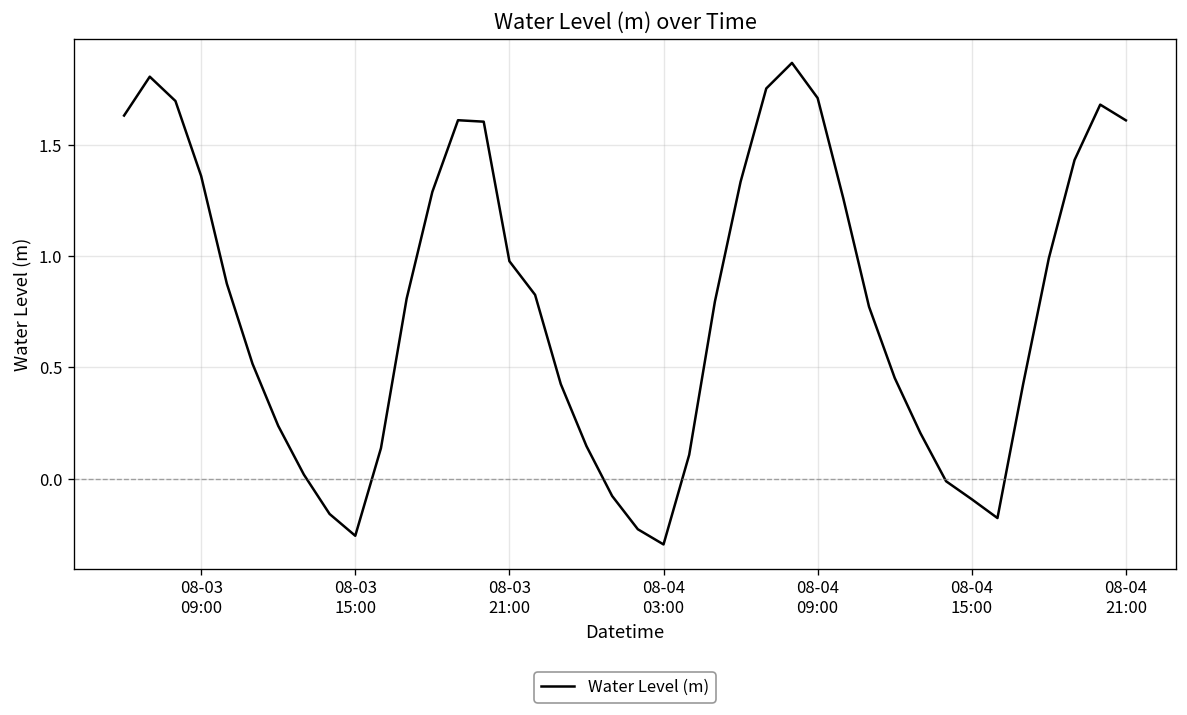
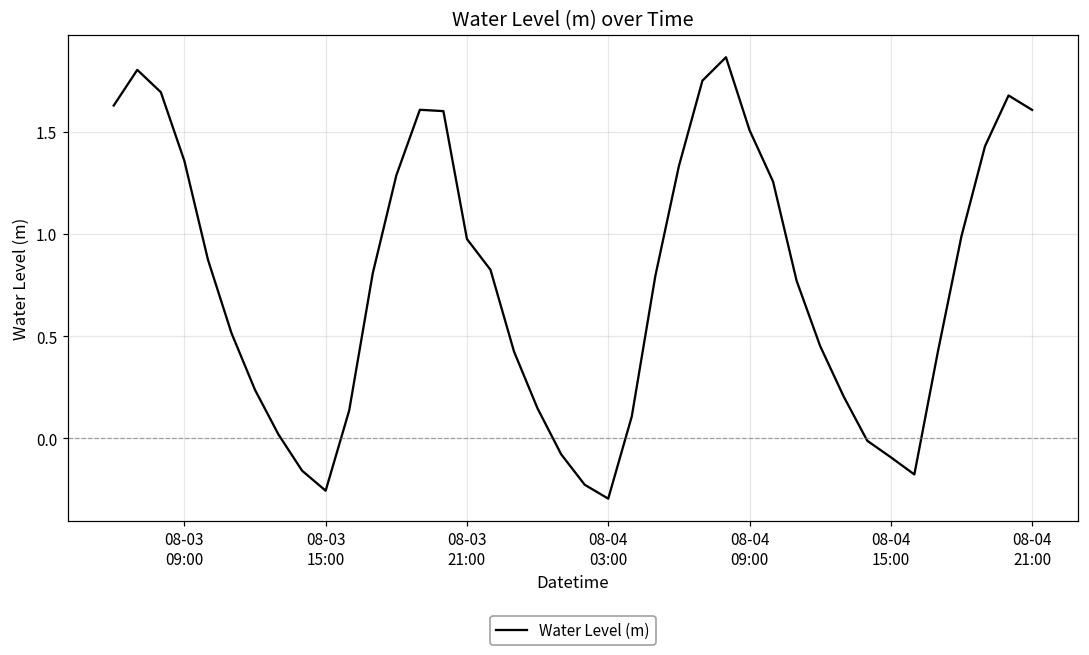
  {
    "08-03 09:00": 1.36,
    "08-03 15:00": -0.26,
    "08-03 21:00": 0.98,
    "08-04 03:00": -0.29,
-   "08-04 09:00": 1.71,
+   "08-04 09:00": 1.51,
    "08-04 15:00": -0.09,
    "08-04 21:00": 1.61
  }
